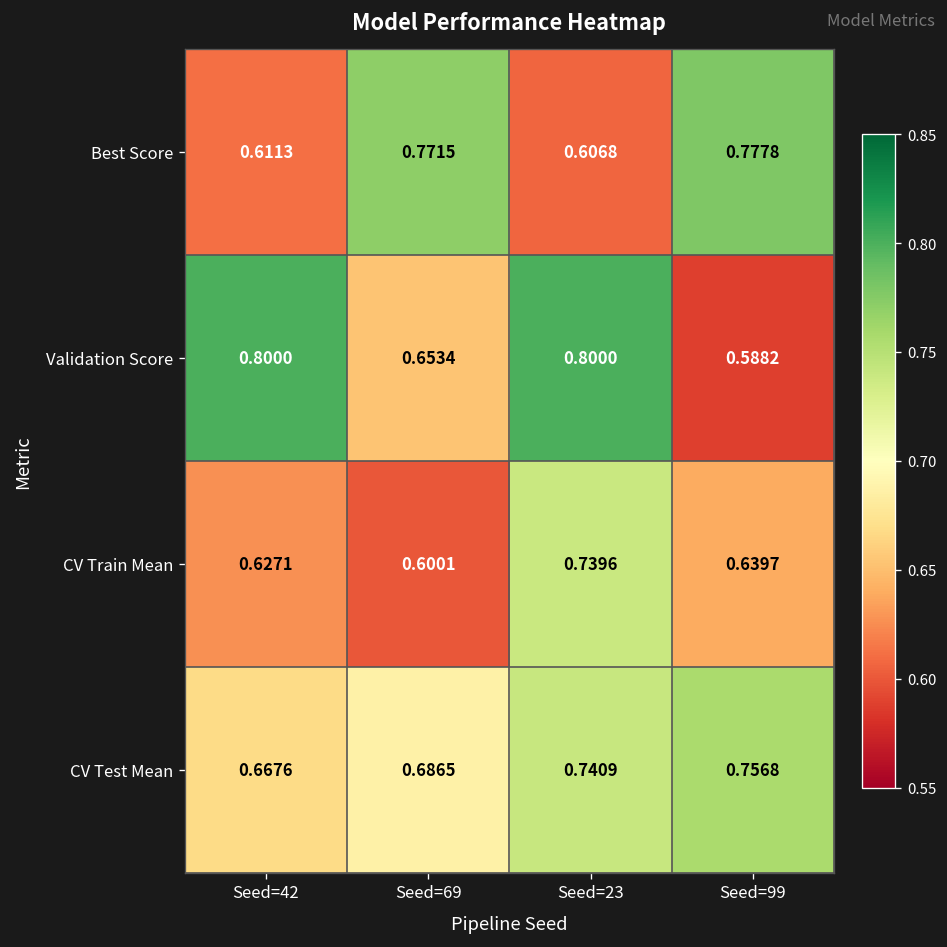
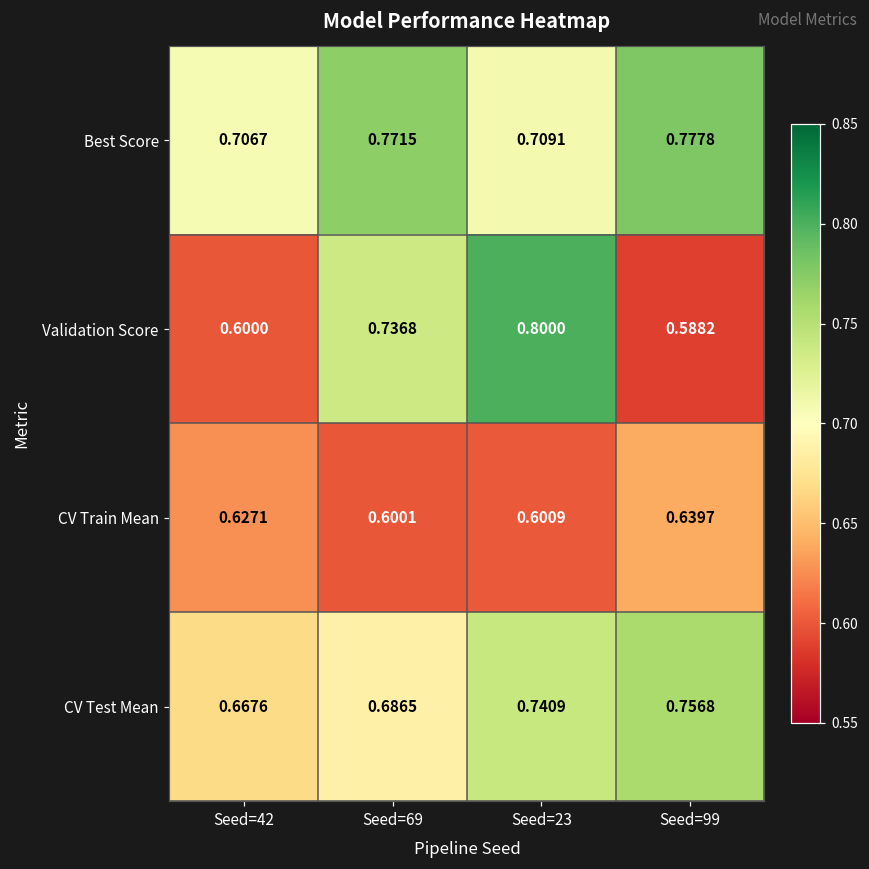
  {
    "Best Score": {
-     "Seed=42": 0.6113,
+     "Seed=42": 0.7067,
      "Seed=69": 0.7715,
-     "Seed=23": 0.6068,
+     "Seed=23": 0.7091,
      "Seed=99": 0.7778
    },
    "Validation Score": {
-     "Seed=42": 0.8000,
-     "Seed=69": 0.6534,
+     "Seed=42": 0.6000,
+     "Seed=69": 0.7368,
      "Seed=23": 0.8000,
      "Seed=99": 0.5882
    },
    "CV Train Mean": {
      "Seed=42": 0.6271,
      "Seed=69": 0.6001,
-     "Seed=23": 0.7396,
+     "Seed=23": 0.6009,
      "Seed=99": 0.6397
    },
    "CV Test Mean": {
      "Seed=42": 0.6676,
      "Seed=69": 0.6865,
      "Seed=23": 0.7409,
      "Seed=99": 0.7568
    }
  }
